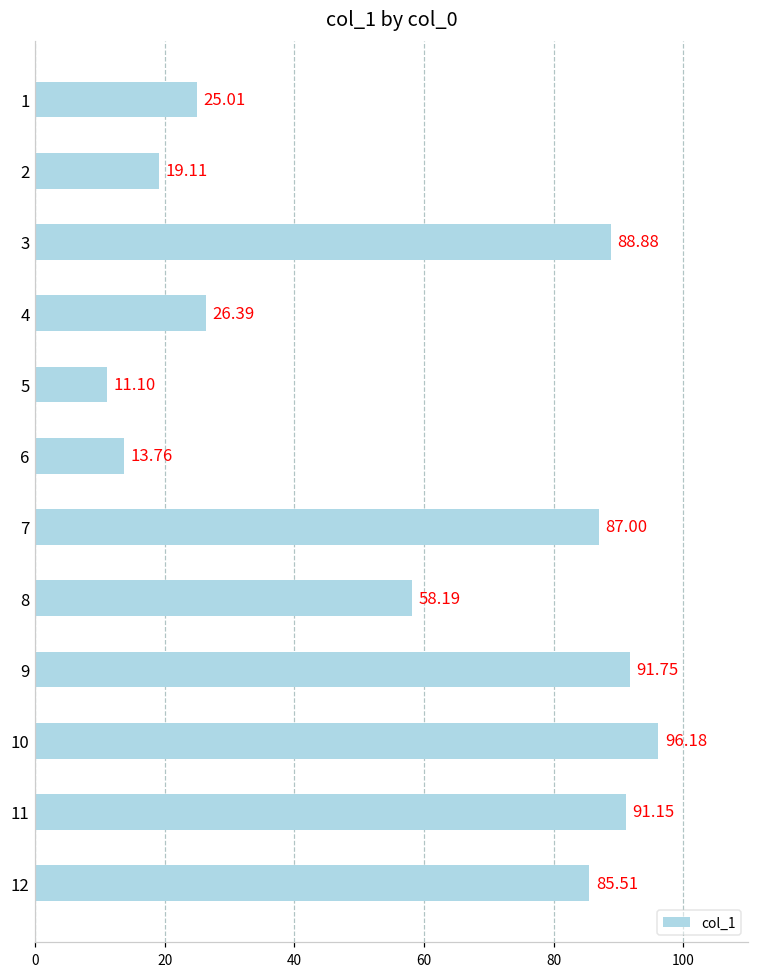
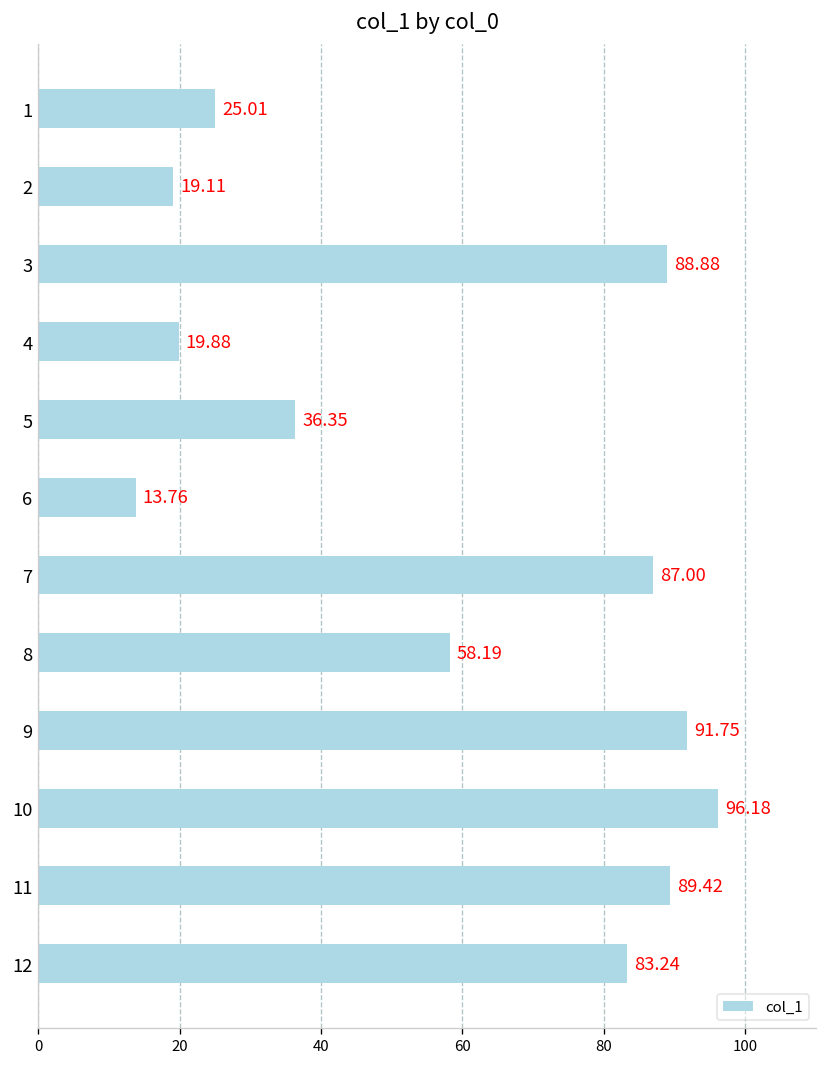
  {
    "1": 25.01,
    "2": 19.11,
    "3": 88.88,
-   "4": 26.39,
-   "5": 11.10,
+   "4": 19.88,
+   "5": 36.35,
    "6": 13.76,
    "7": 87.00,
    "8": 58.19,
    "9": 91.75,
    "10": 96.18,
-   "11": 91.15,
-   "12": 85.51
+   "11": 89.42,
+   "12": 83.24
  }
